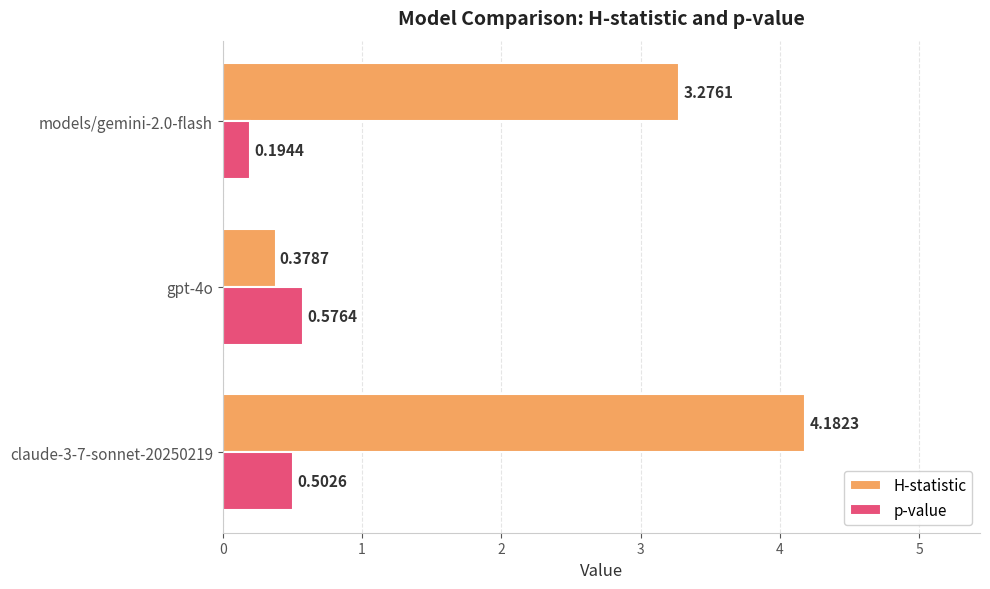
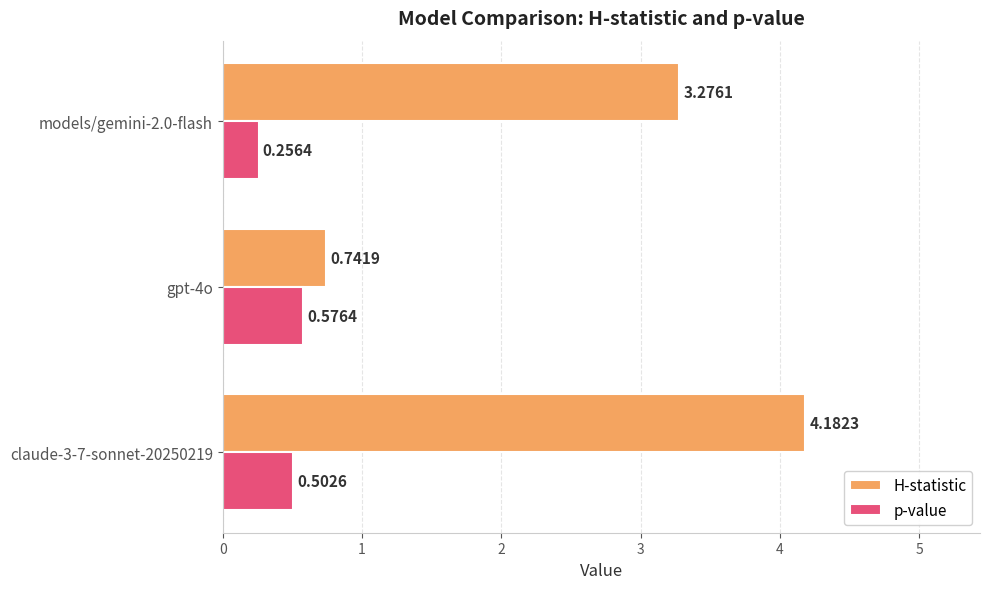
  {
    "H-statistic": {
      "models/gemini-2.0-flash": 3.2761,
-     "gpt-4o": 0.3787,
+     "gpt-4o": 0.7419,
      "claude-3-7-sonnet-20250219": 4.1823
    },
    "p-value": {
-     "models/gemini-2.0-flash": 0.1944,
+     "models/gemini-2.0-flash": 0.2564,
      "gpt-4o": 0.5764,
      "claude-3-7-sonnet-20250219": 0.5026
    }
  }
